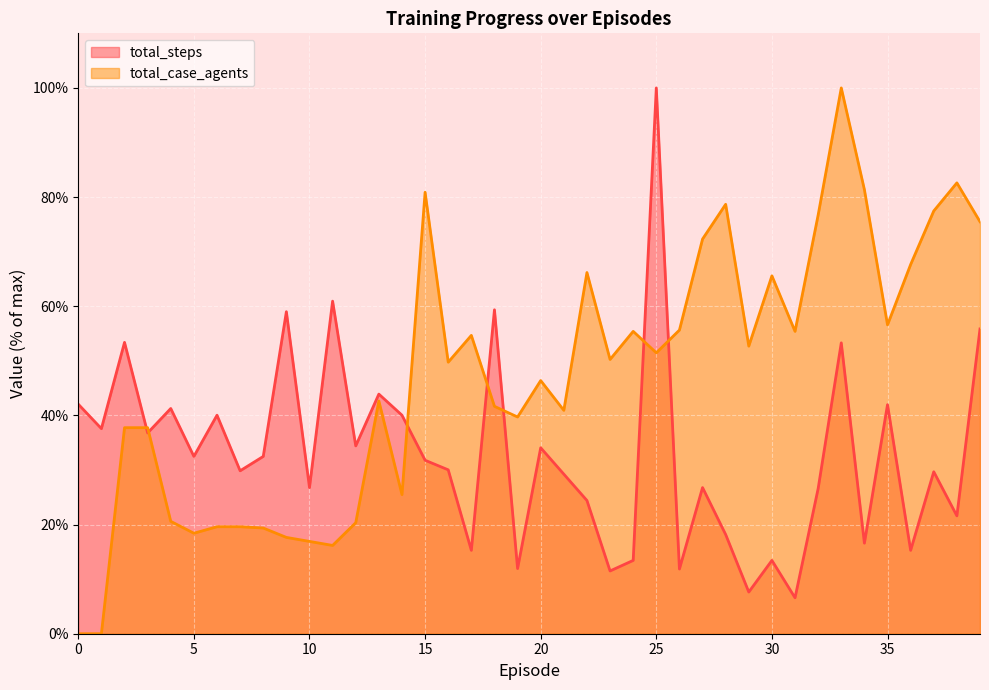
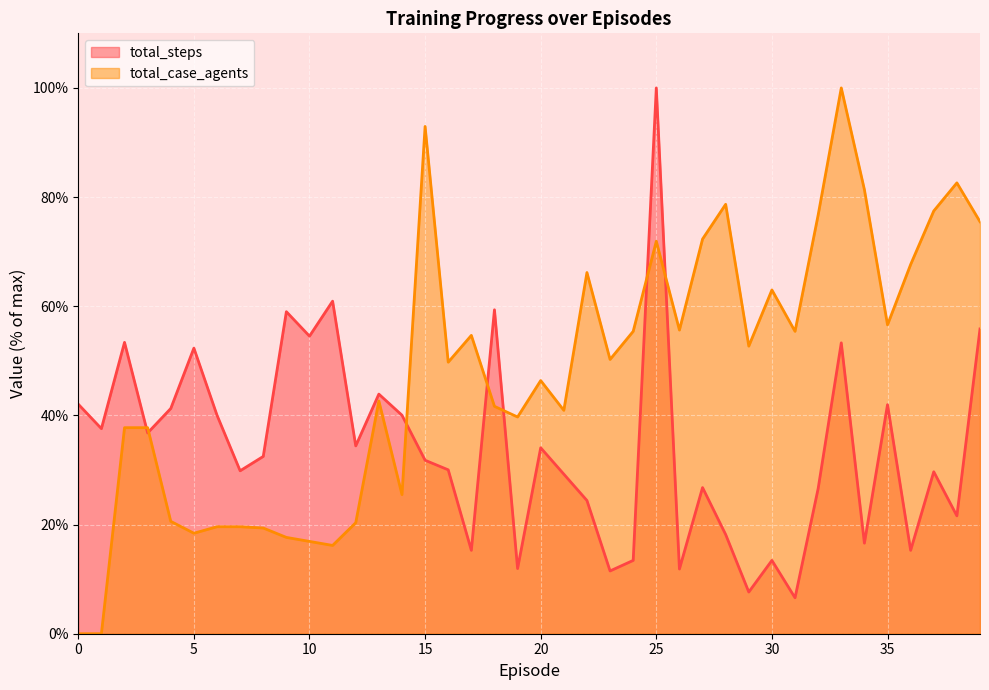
  {
    "total_steps": {
      "0": "42%",
-     "5": "32%",
-     "10": "27%",
+     "5": "52%",
+     "10": "55%",
      "15": "32%",
      "20": "34%",
      "25": "100%",
      "30": "13%",
      "35": "42%"
    },
    "total_case_agents": {
      "0": "0%",
      "5": "18%",
      "10": "17%",
-     "15": "81%",
+     "15": "93%",
      "20": "46%",
-     "25": "51%",
-     "30": "66%",
+     "25": "72%",
+     "30": "63%",
      "35": "57%"
    }
  }
